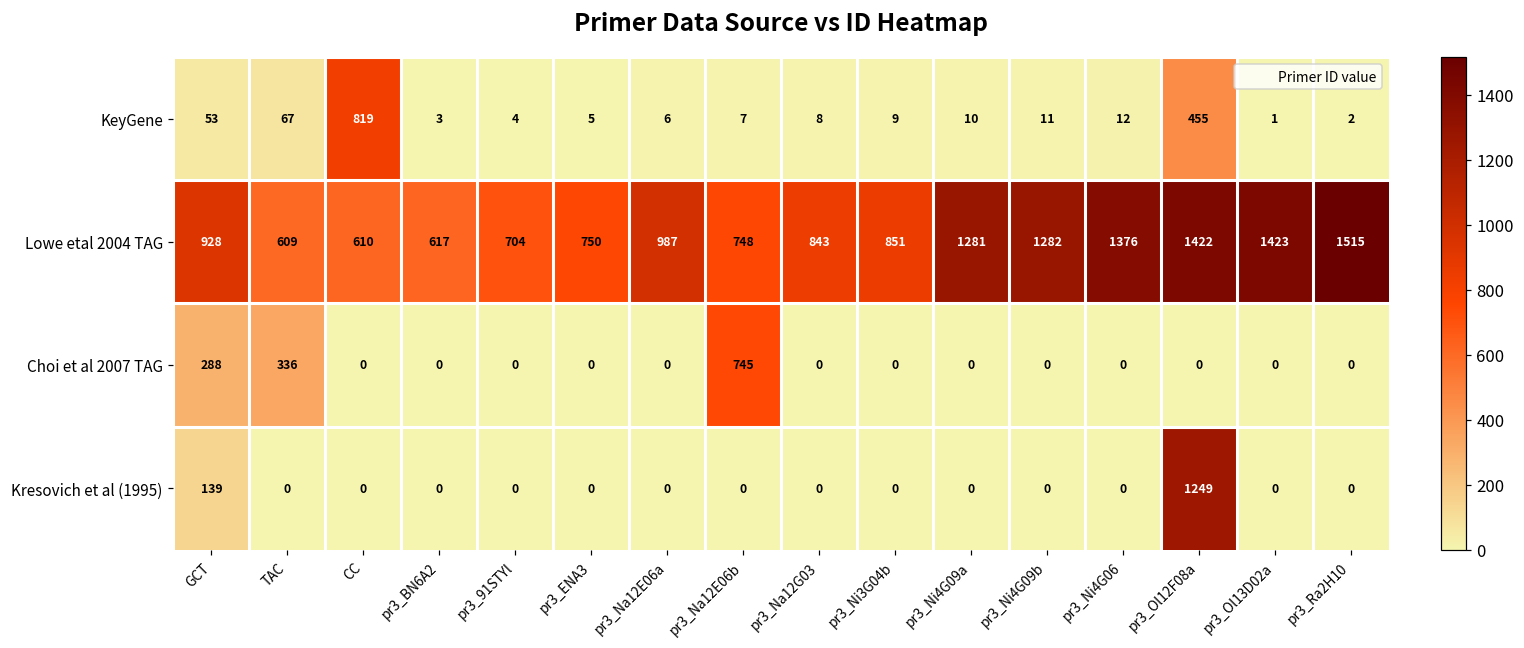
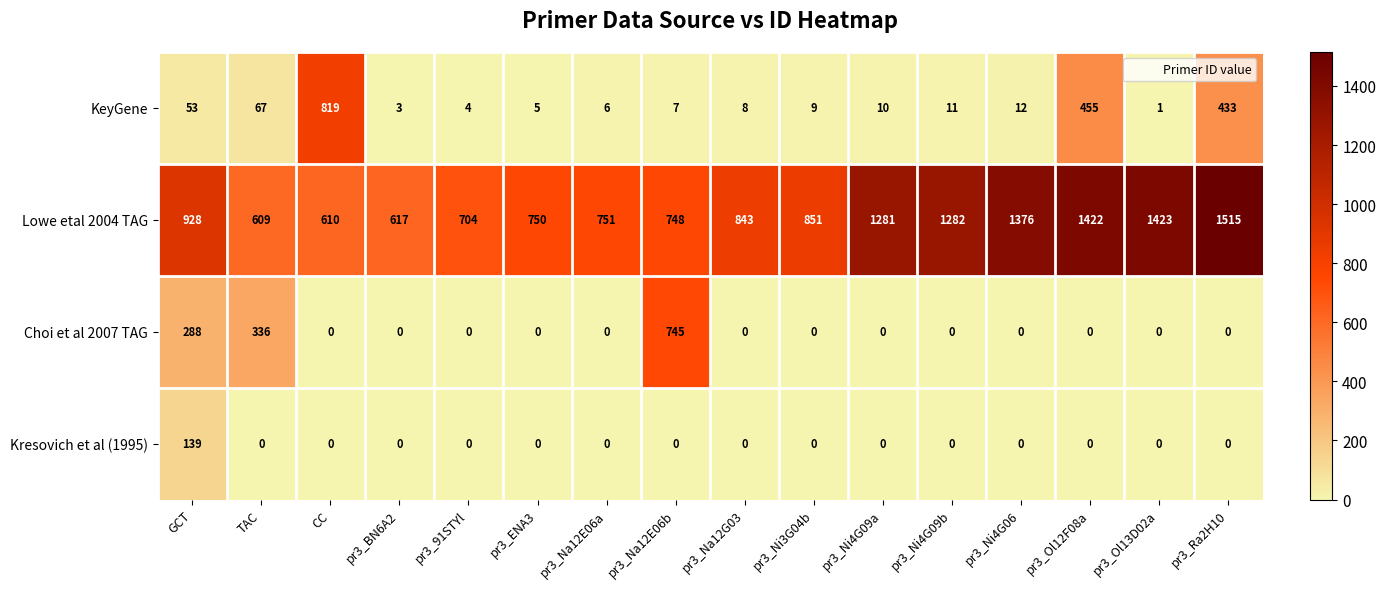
  {
    "KeyGene": {
      "GCT": 53,
      "TAC": 67,
      "CC": 819,
      "pr3_BN6A2": 3,
      "pr3_91STYl": 4,
      "pr3_ENA3": 5,
      "pr3_Na12E06a": 6,
      "pr3_Na12E06b": 7,
      "pr3_Na12G03": 8,
      "pr3_Ni3G04b": 9,
      "pr3_Ni4G09a": 10,
      "pr3_Ni4G09b": 11,
      "pr3_Ni4G06": 12,
      "pr3_Ol12F08a": 455,
      "pr3_Ol13D02a": 1,
-     "pr3_Ra2H10": 2
+     "pr3_Ra2H10": 433
    },
    "Lowe etal 2004 TAG": {
      "GCT": 928,
      "TAC": 609,
      "CC": 610,
      "pr3_BN6A2": 617,
      "pr3_91STYl": 704,
      "pr3_ENA3": 750,
-     "pr3_Na12E06a": 987,
+     "pr3_Na12E06a": 751,
      "pr3_Na12E06b": 748,
      "pr3_Na12G03": 843,
      "pr3_Ni3G04b": 851,
      "pr3_Ni4G09a": 1281,
      "pr3_Ni4G09b": 1282,
      "pr3_Ni4G06": 1376,
      "pr3_Ol12F08a": 1422,
      "pr3_Ol13D02a": 1423,
      "pr3_Ra2H10": 1515
    },
    "Choi et al 2007 TAG": {
      "GCT": 288,
      "TAC": 336,
      "CC": 0,
      "pr3_BN6A2": 0,
      "pr3_91STYl": 0,
      "pr3_ENA3": 0,
      "pr3_Na12E06a": 0,
      "pr3_Na12E06b": 745,
      "pr3_Na12G03": 0,
      "pr3_Ni3G04b": 0,
      "pr3_Ni4G09a": 0,
      "pr3_Ni4G09b": 0,
      "pr3_Ni4G06": 0,
      "pr3_Ol12F08a": 0,
      "pr3_Ol13D02a": 0,
      "pr3_Ra2H10": 0
    },
    "Kresovich et al (1995)": {
      "GCT": 139,
      "TAC": 0,
      "CC": 0,
      "pr3_BN6A2": 0,
      "pr3_91STYl": 0,
      "pr3_ENA3": 0,
      "pr3_Na12E06a": 0,
      "pr3_Na12E06b": 0,
      "pr3_Na12G03": 0,
      "pr3_Ni3G04b": 0,
      "pr3_Ni4G09a": 0,
      "pr3_Ni4G09b": 0,
      "pr3_Ni4G06": 0,
-     "pr3_Ol12F08a": 1249,
+     "pr3_Ol12F08a": 0,
      "pr3_Ol13D02a": 0,
      "pr3_Ra2H10": 0
    }
  }
